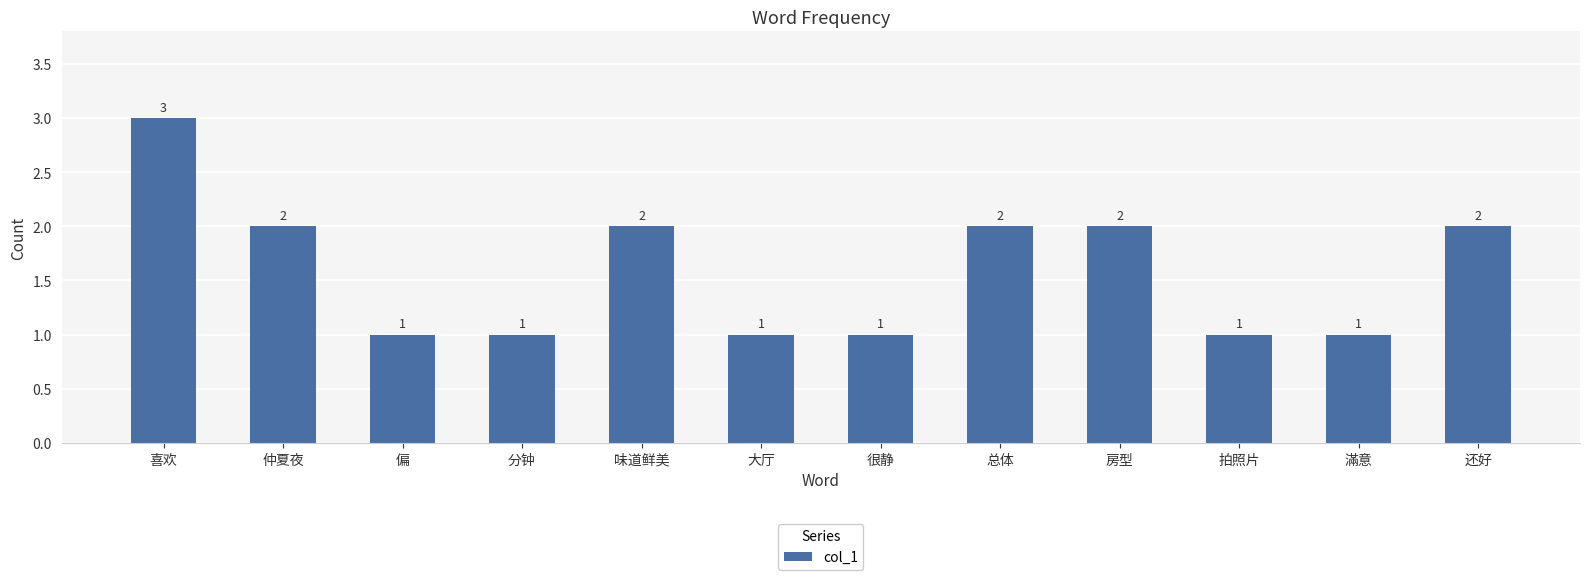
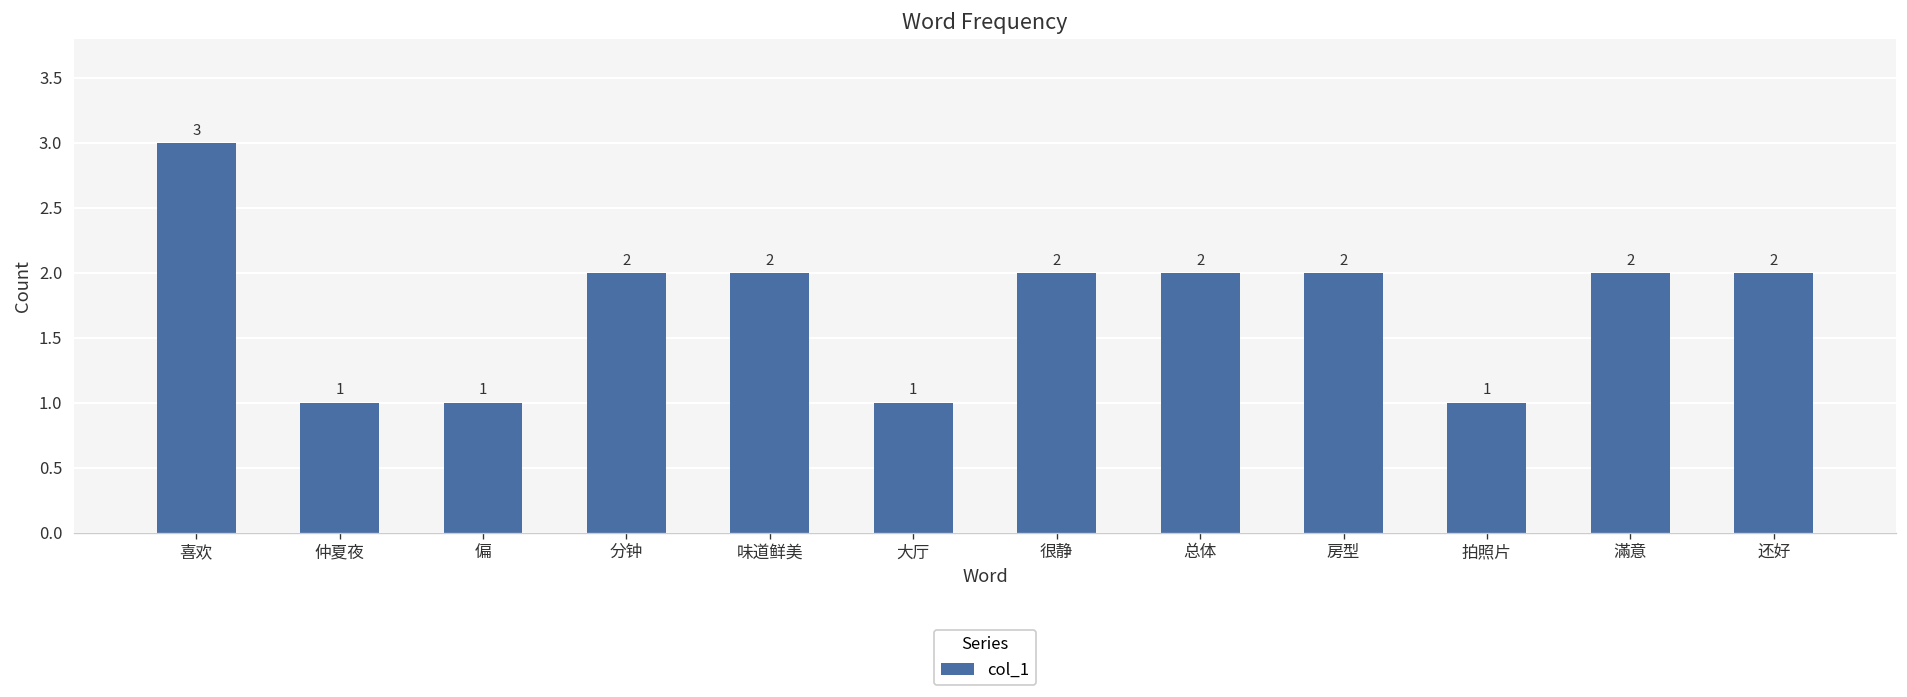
  {
    "喜欢": 3,
-   "仲夏夜": 2,
+   "仲夏夜": 1,
    "偏": 1,
-   "分钟": 1,
+   "分钟": 2,
    "味道鲜美": 2,
    "大厅": 1,
-   "很静": 1,
+   "很静": 2,
    "总体": 2,
    "房型": 2,
    "拍照片": 1,
-   "滿意": 1,
+   "滿意": 2,
    "还好": 2
  }
